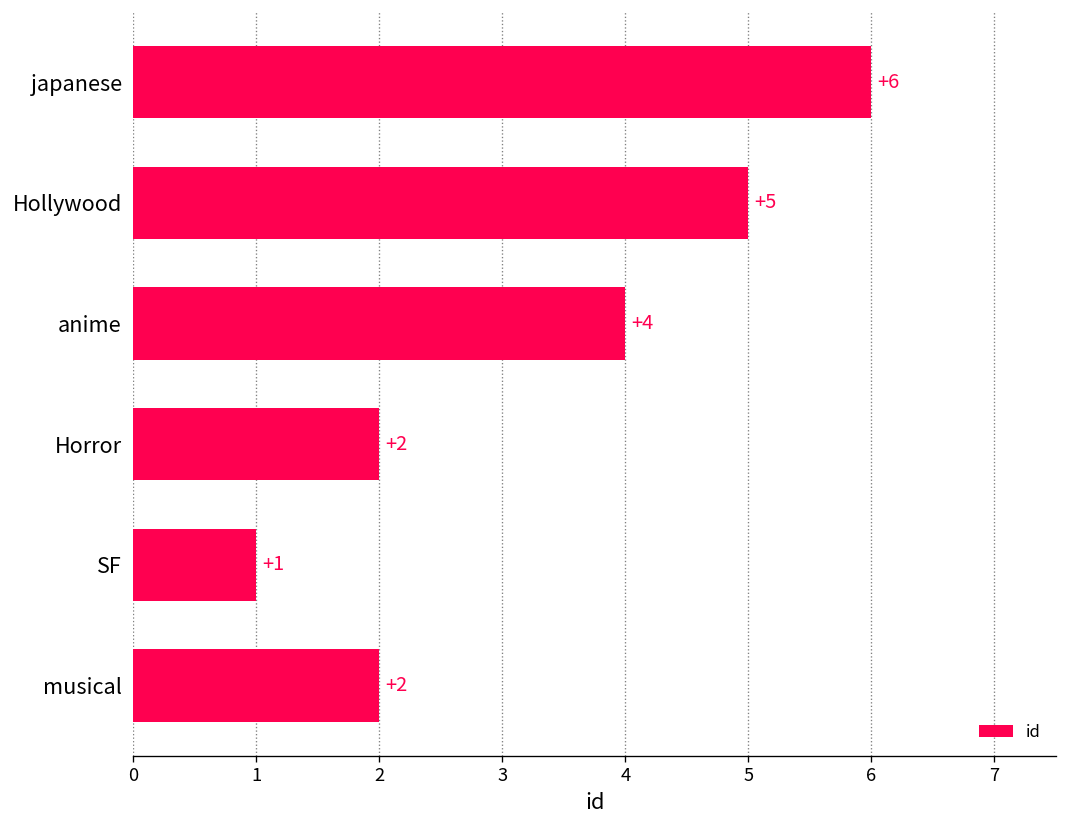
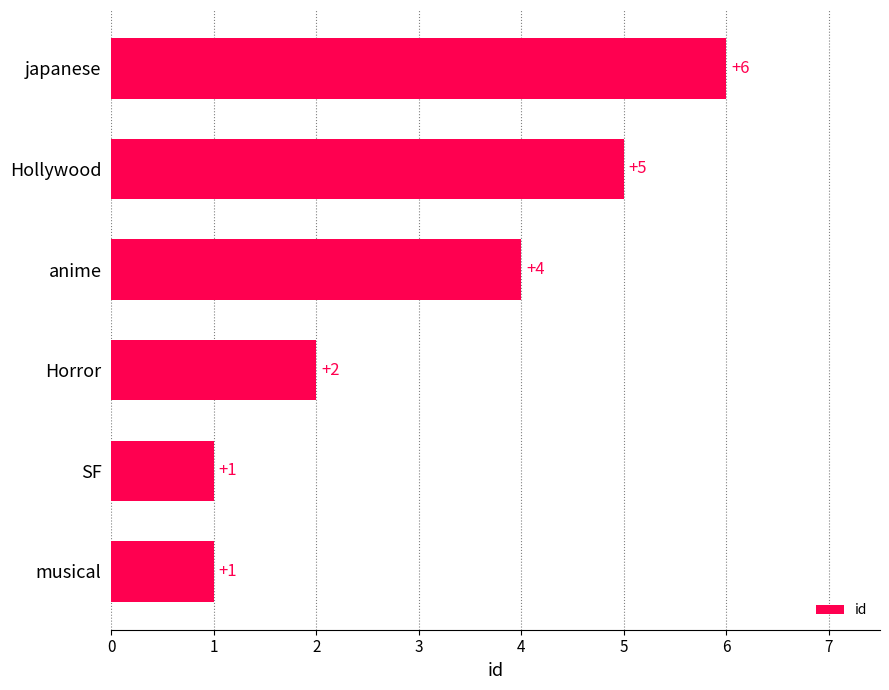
  {
    "japanese": "+6",
    "Hollywood": "+5",
    "anime": "+4",
    "Horror": "+2",
    "SF": "+1",
-   "musical": "+2"
+   "musical": "+1"
  }
